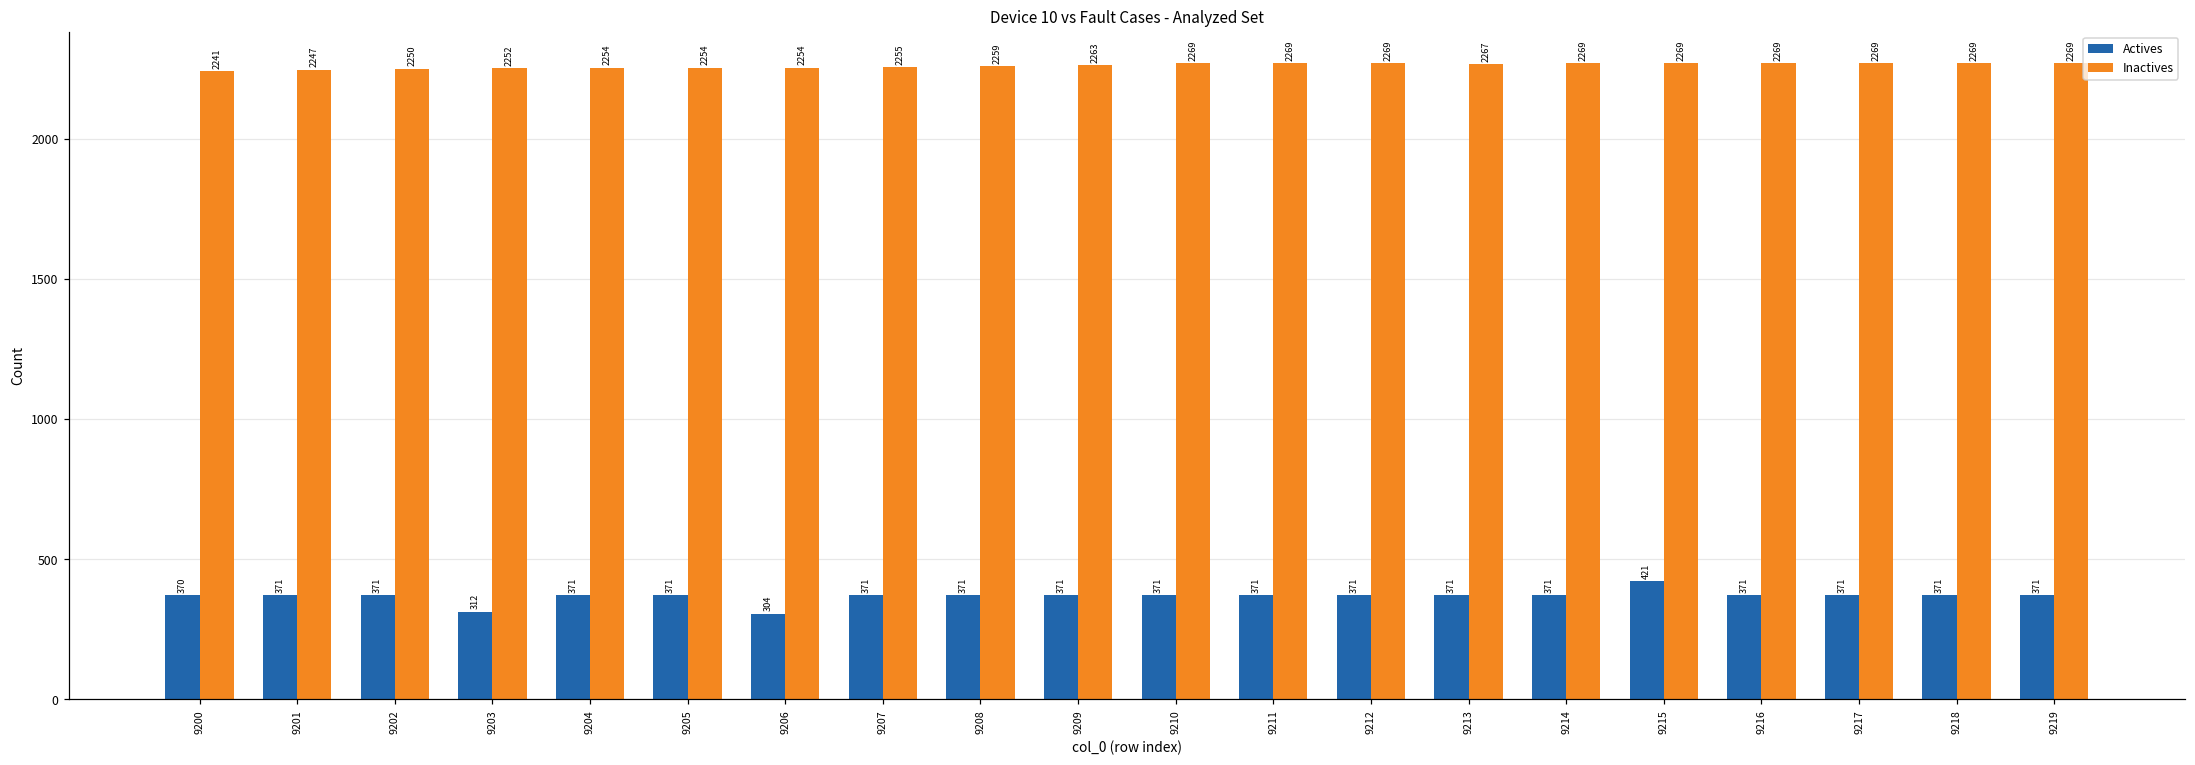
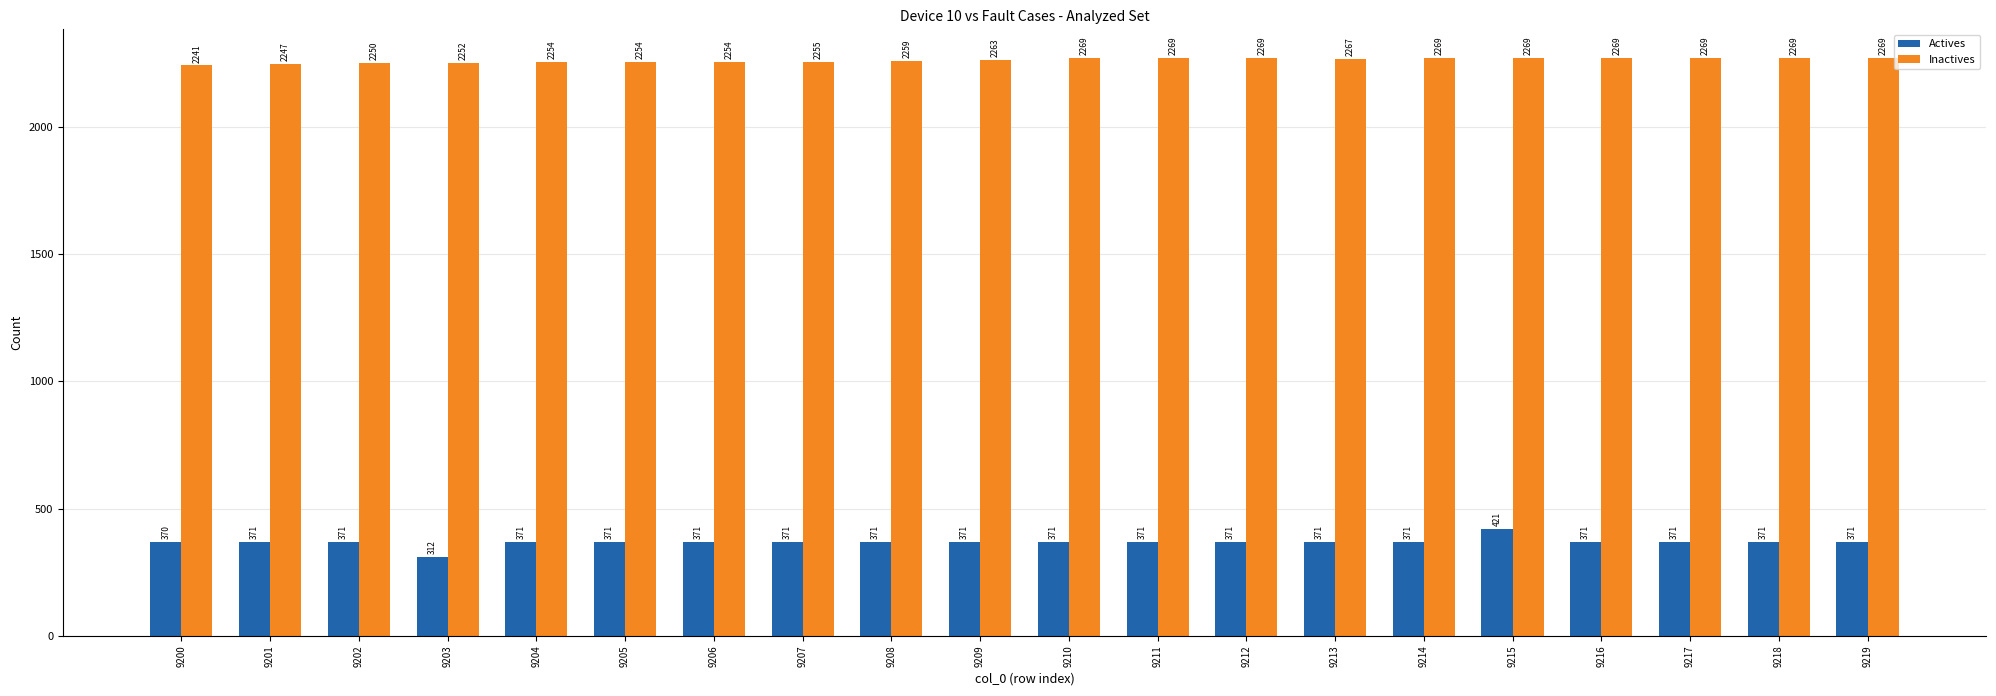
  {
    "Actives": {
      "9200": 370,
      "9201": 371,
      "9202": 371,
      "9203": 312,
      "9204": 371,
      "9205": 371,
-     "9206": 304,
+     "9206": 371,
      "9207": 371,
      "9208": 371,
      "9209": 371,
      "9210": 371,
      "9211": 371,
      "9212": 371,
      "9213": 371,
      "9214": 371,
      "9215": 421,
      "9216": 371,
      "9217": 371,
      "9218": 371,
      "9219": 371
    },
    "Inactives": {
      "9200": 2241,
      "9201": 2247,
      "9202": 2250,
      "9203": 2252,
      "9204": 2254,
      "9205": 2254,
      "9206": 2254,
      "9207": 2255,
      "9208": 2259,
      "9209": 2263,
      "9210": 2269,
      "9211": 2269,
      "9212": 2269,
      "9213": 2267,
      "9214": 2269,
      "9215": 2269,
      "9216": 2269,
      "9217": 2269,
      "9218": 2269,
      "9219": 2269
    }
  }
